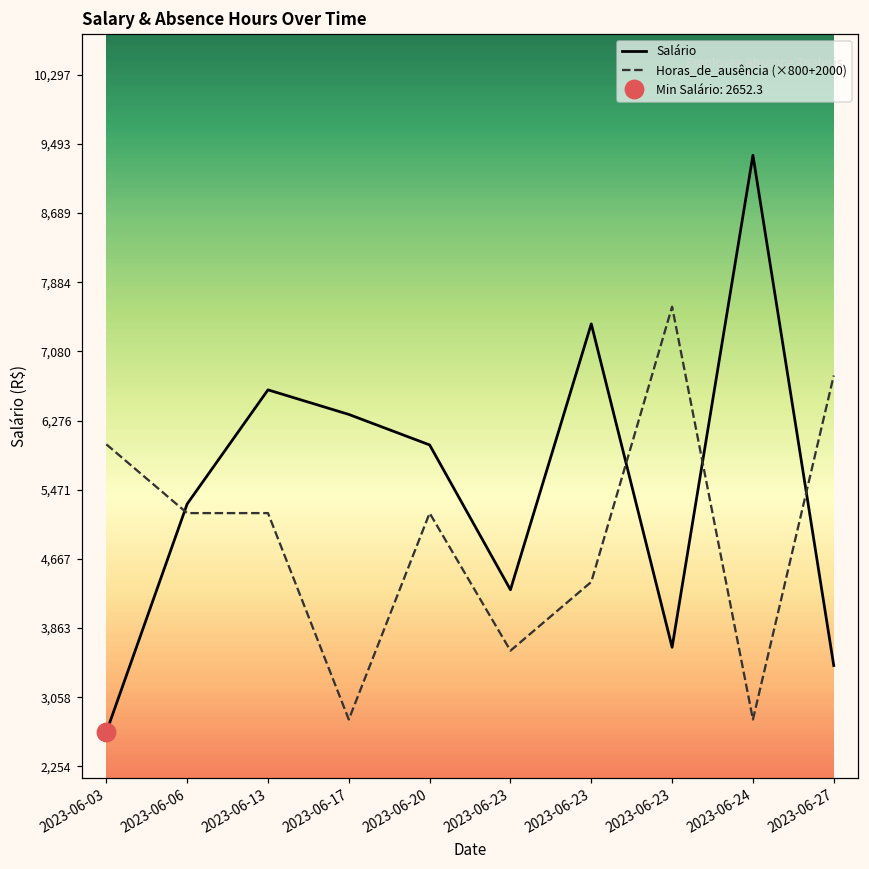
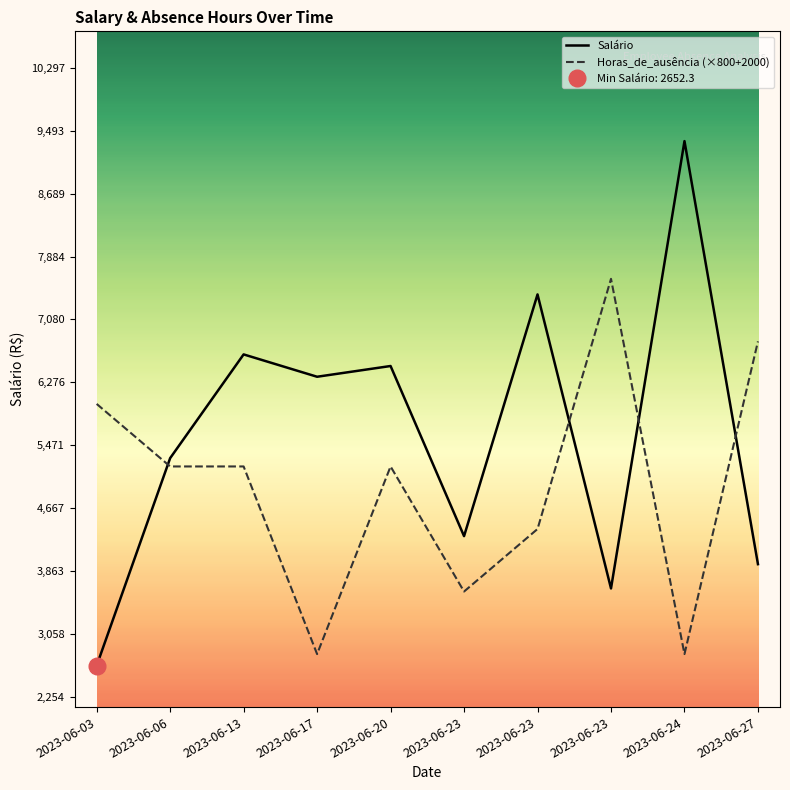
  {
    "Salário": {
      "2023-06-06": "5,300",
      "2023-06-13": "6,600",
      "2023-06-17": "6,300",
-     "2023-06-20": "6,000",
+     "2023-06-20": "6,500",
      "2023-06-24": "9,400",
-     "2023-06-27": "3,400"
+     "2023-06-27": "4,000"
    },
    "Horas_de_ausência (×800+2000)": {
      "2023-06-03": "6,000",
      "2023-06-06": "5,200",
      "2023-06-13": "5,200",
      "2023-06-17": "2,800",
      "2023-06-20": "5,200",
      "2023-06-24": "2,800",
      "2023-06-27": "6,800"
    }
  }
